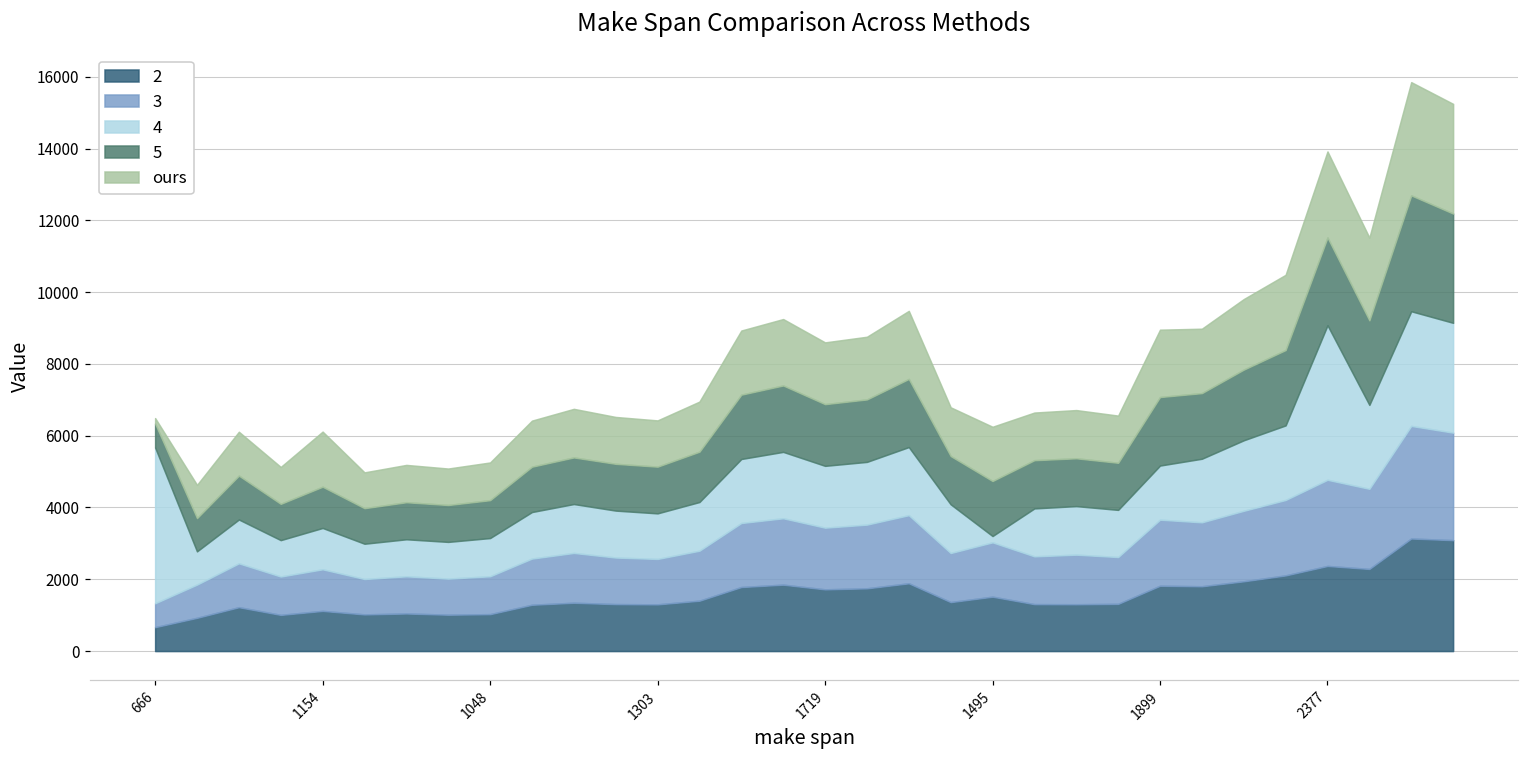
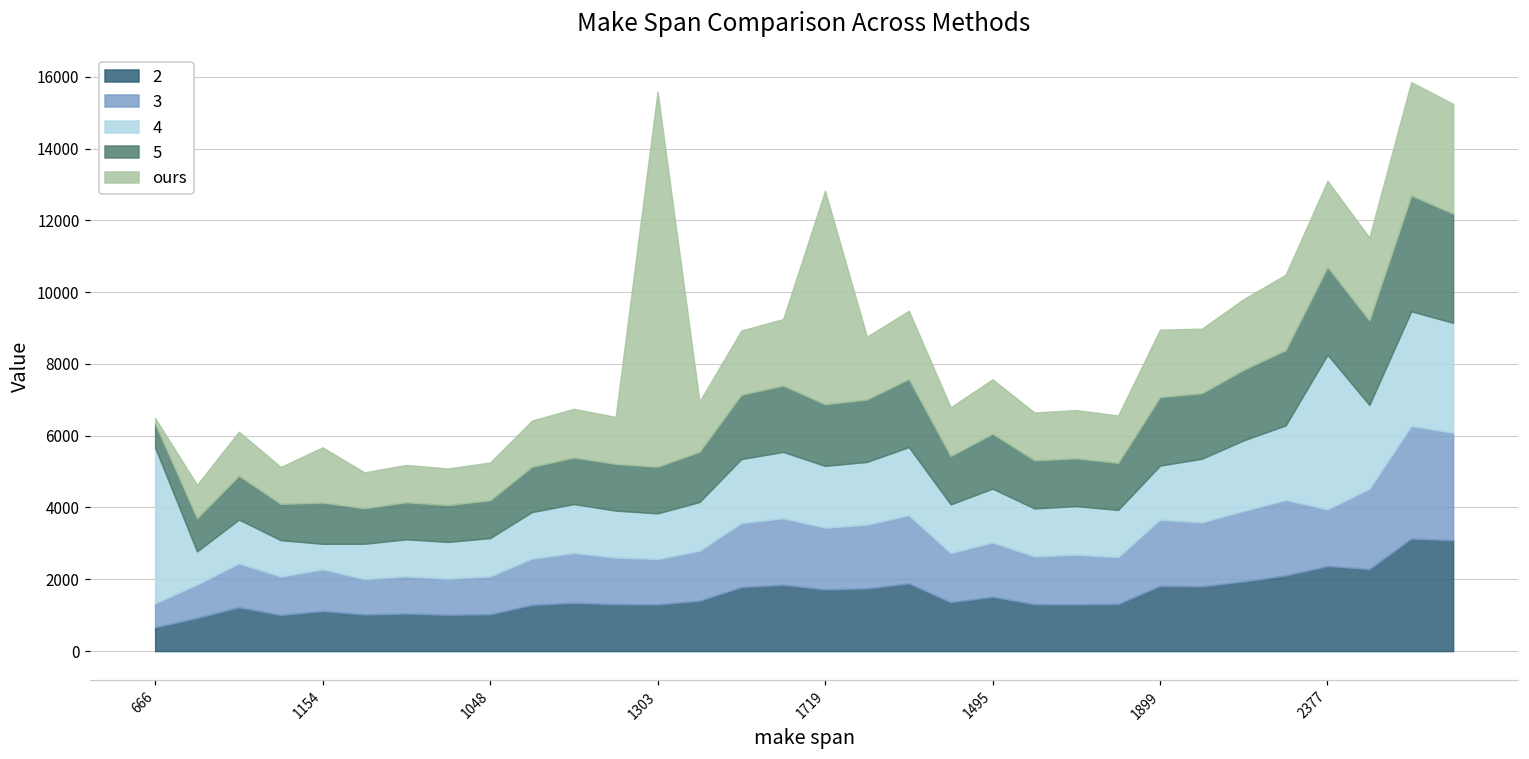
  {
    "3": {
      "666": 700,
      "1154": 1200,
      "1303": 1300,
      "1719": 1700,
      "1495": 1500,
      "1899": 1800,
-     "2377": 2400
+     "2377": 1600
    },
    "4": {
      "666": 4300,
-     "1154": 1200,
+     "1154": 700,
      "1303": 1300,
      "1719": 1700,
-     "1495": 200,
+     "1495": 1500,
      "1899": 1500,
      "2377": 4300
    },
    "ours": {
      "666": 200,
      "1154": 1500,
-     "1303": 1300,
-     "1719": 1700,
+     "1303": 10400,
+     "1719": 5900,
      "1495": 1500,
      "1899": 1900,
      "2377": 2400
    }
  }
